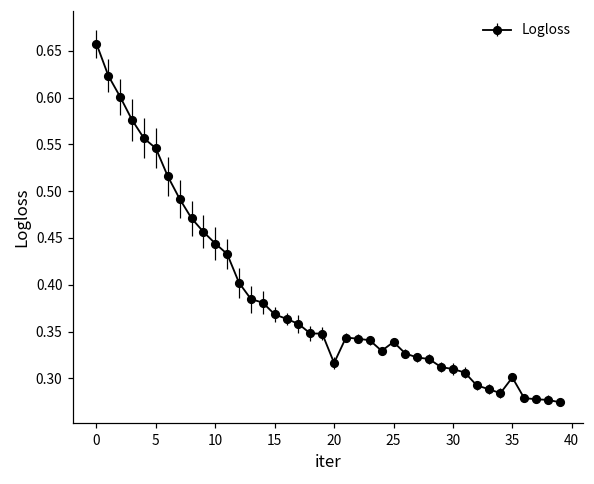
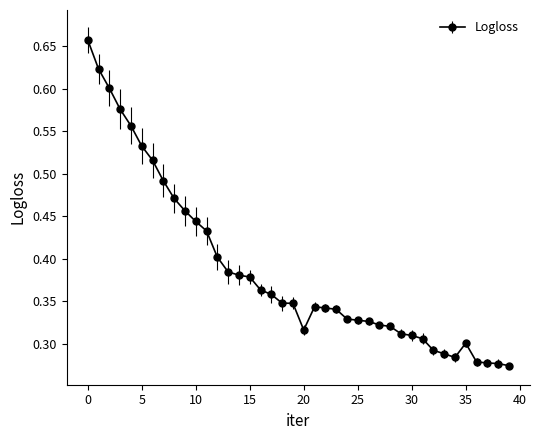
  {
    "0": 0.66,
-   "5": 0.55,
+   "5": 0.53,
    "10": 0.44,
-   "15": 0.37,
+   "15": 0.38,
    "20": 0.32,
-   "25": 0.34,
+   "25": 0.33,
    "30": 0.31,
    "35": 0.30
  }
